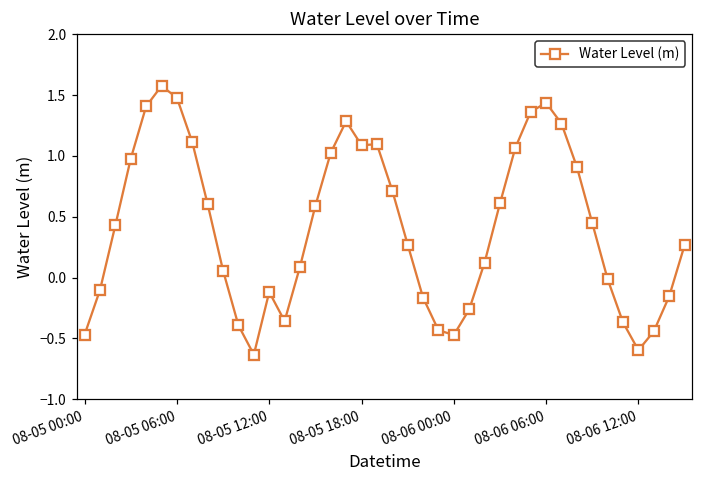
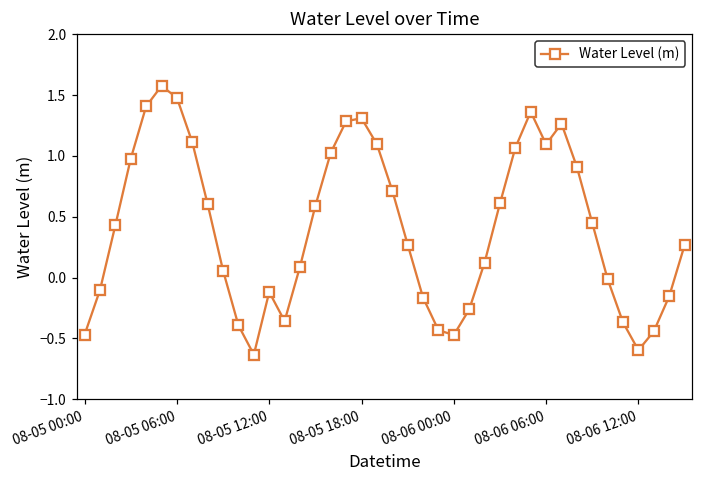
  {
    "08-05 00:00": -0.47,
    "08-05 06:00": 1.48,
    "08-05 12:00": -0.12,
-   "08-05 18:00": 1.09,
+   "08-05 18:00": 1.31,
    "08-06 00:00": -0.47,
-   "08-06 06:00": 1.44,
+   "08-06 06:00": 1.10,
    "08-06 12:00": -0.60
  }
